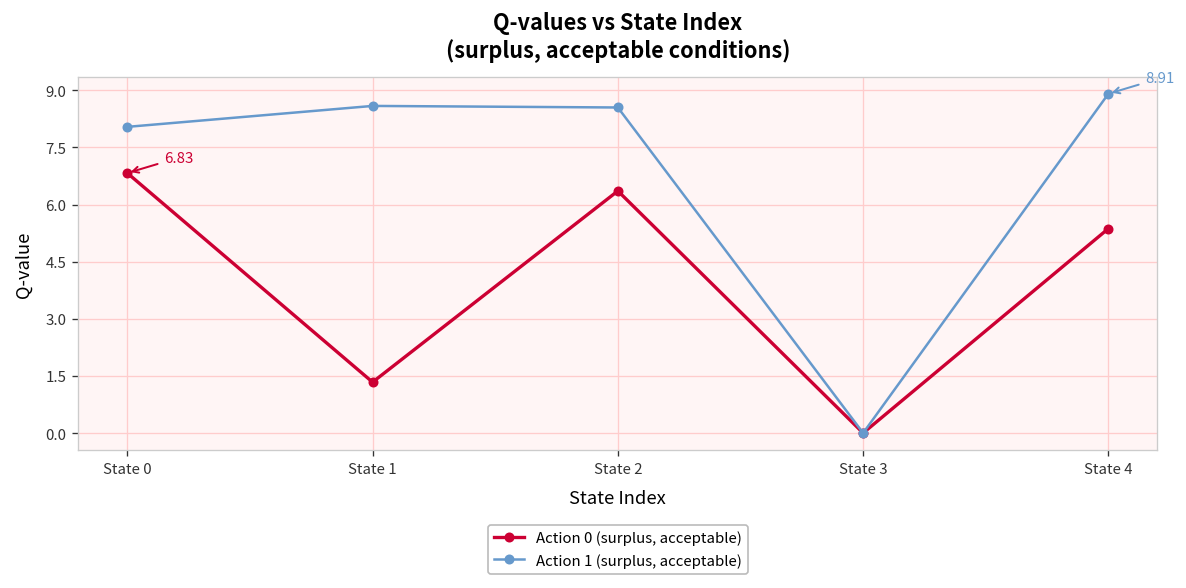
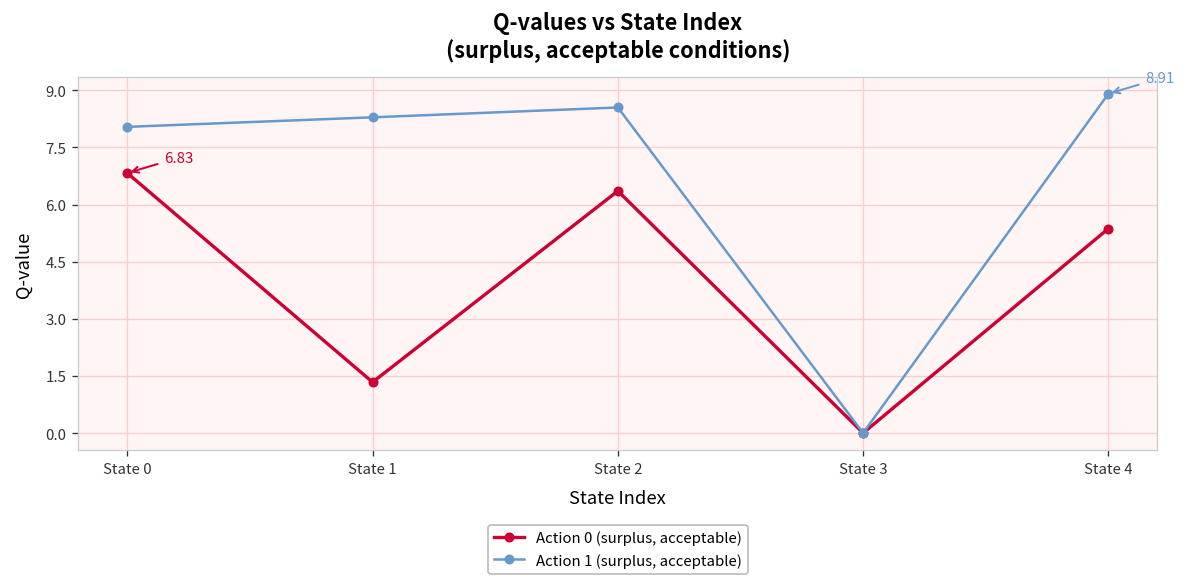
  {
    "Action 0 (surplus, acceptable)": {
      "State 0": 6.83
    },
    "Action 1 (surplus, acceptable)": {
      "State 0": 8.0,
-     "State 1": 8.6,
+     "State 1": 8.3,
      "State 2": 8.5
    }
  }
